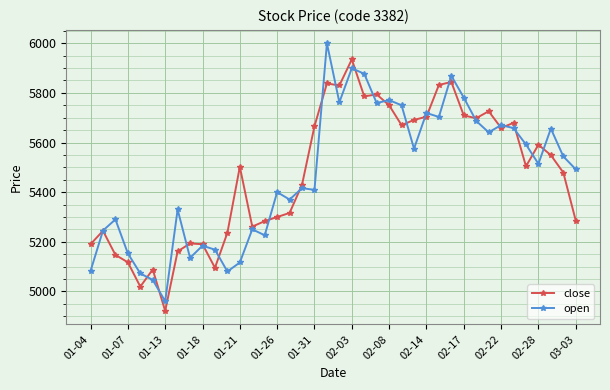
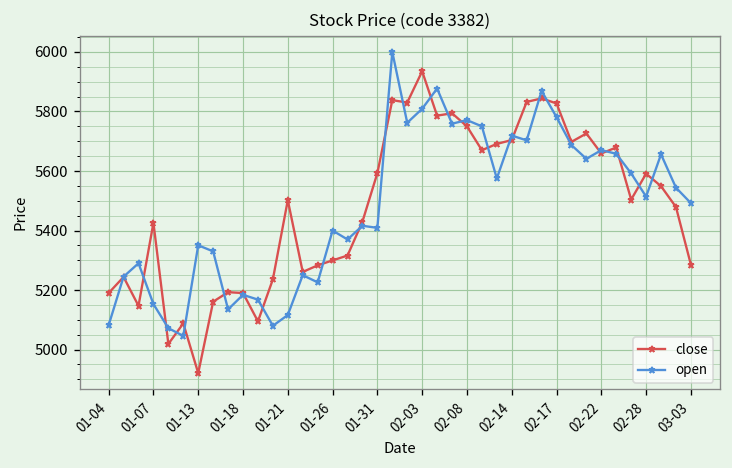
  {
    "close": {
      "01-04": 5190,
-     "01-07": 5120,
+     "01-07": 5430,
      "01-13": 4920,
      "01-21": 5500,
      "01-26": 5300,
-     "01-31": 5670,
+     "01-31": 5590,
      "02-03": 5940,
      "02-08": 5750,
      "02-14": 5700,
-     "02-17": 5710,
+     "02-17": 5830,
      "02-22": 5660,
      "02-28": 5590,
      "03-03": 5290
    },
    "open": {
      "01-04": 5080,
      "01-07": 5150,
-     "01-13": 4960,
+     "01-13": 5350,
      "01-21": 5120,
      "01-26": 5400,
      "01-31": 5410,
-     "02-03": 5900,
+     "02-03": 5810,
      "02-08": 5770,
      "02-14": 5720,
      "02-17": 5780,
      "02-22": 5670,
      "02-28": 5510,
      "03-03": 5490
    }
  }
